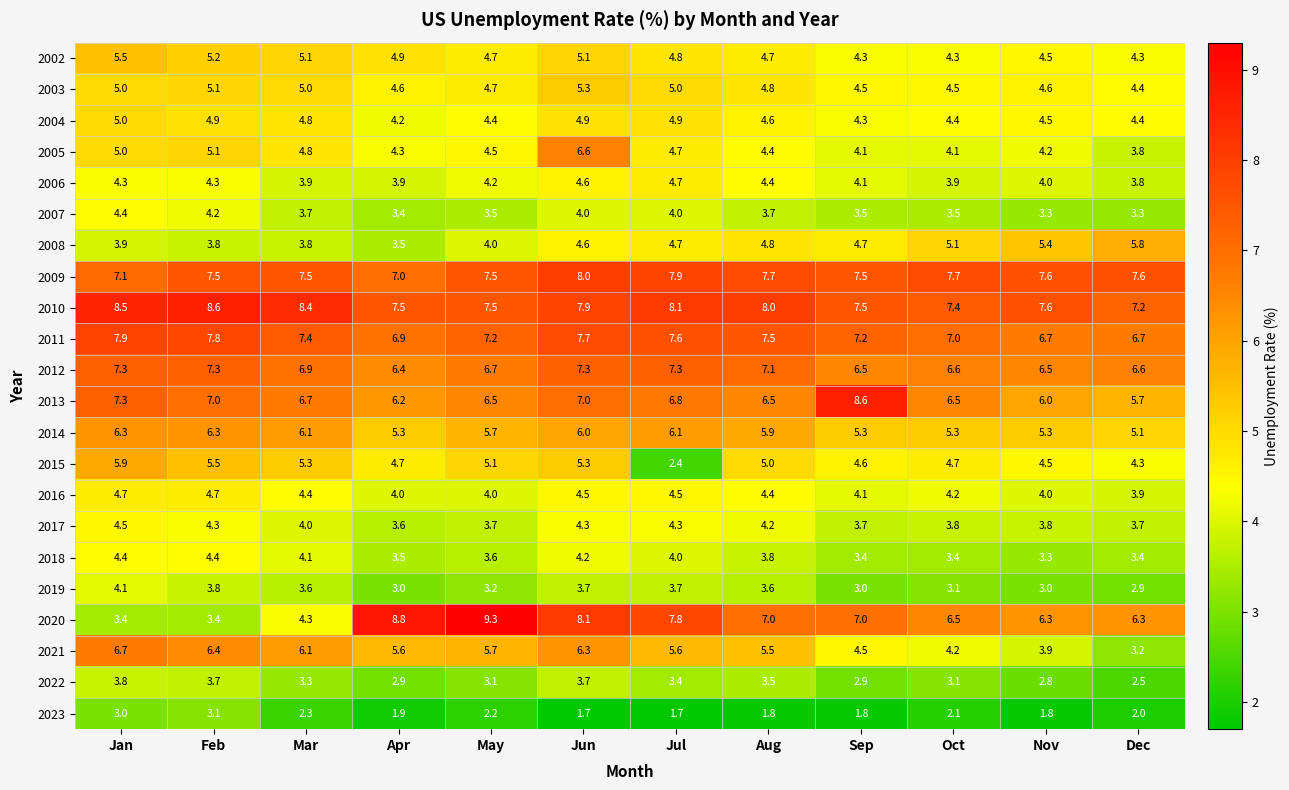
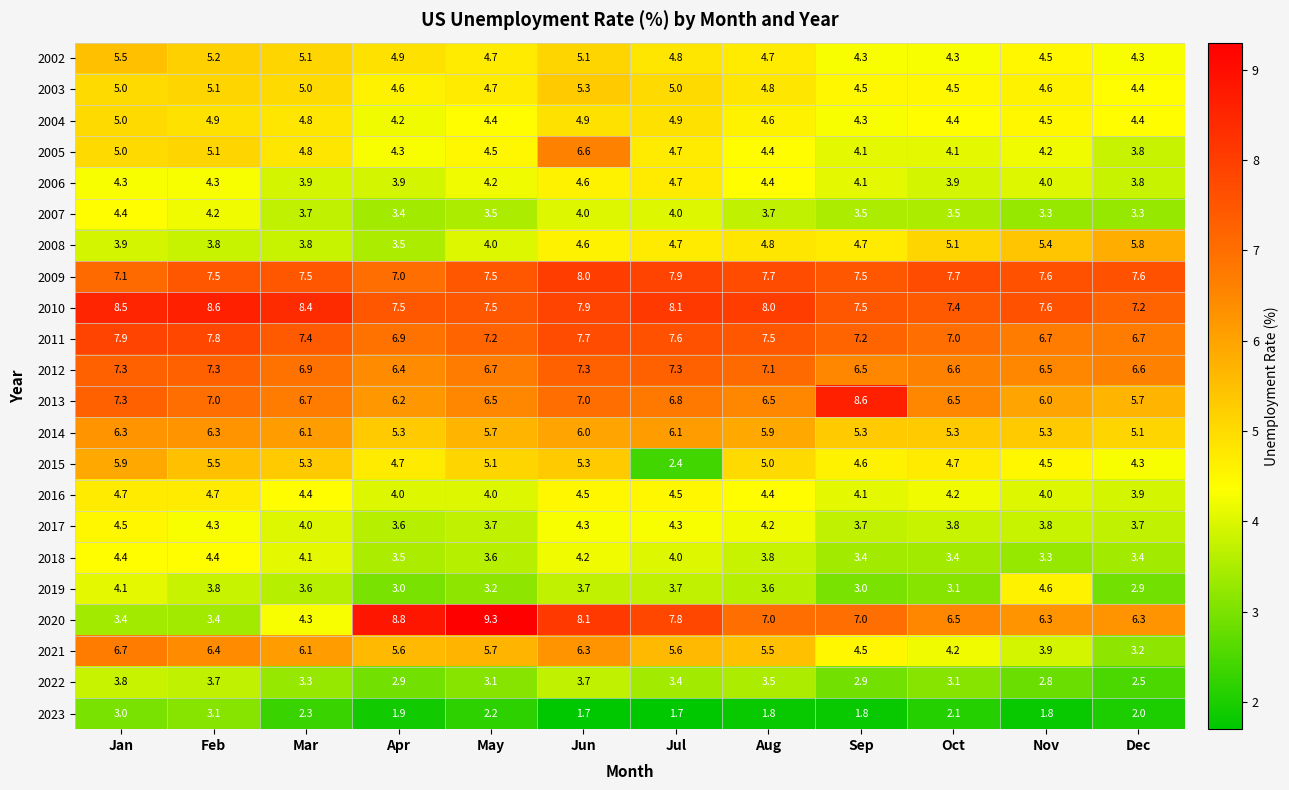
  {
    "2019": {
      "Jan": 4.1,
      "Feb": 3.8,
      "Mar": 3.6,
      "Apr": 3.0,
      "May": 3.2,
      "Jun": 3.7,
      "Jul": 3.7,
      "Aug": 3.6,
      "Sep": 3.0,
      "Oct": 3.1,
-     "Nov": 3.0,
+     "Nov": 4.6,
      "Dec": 2.9
    }
  }
